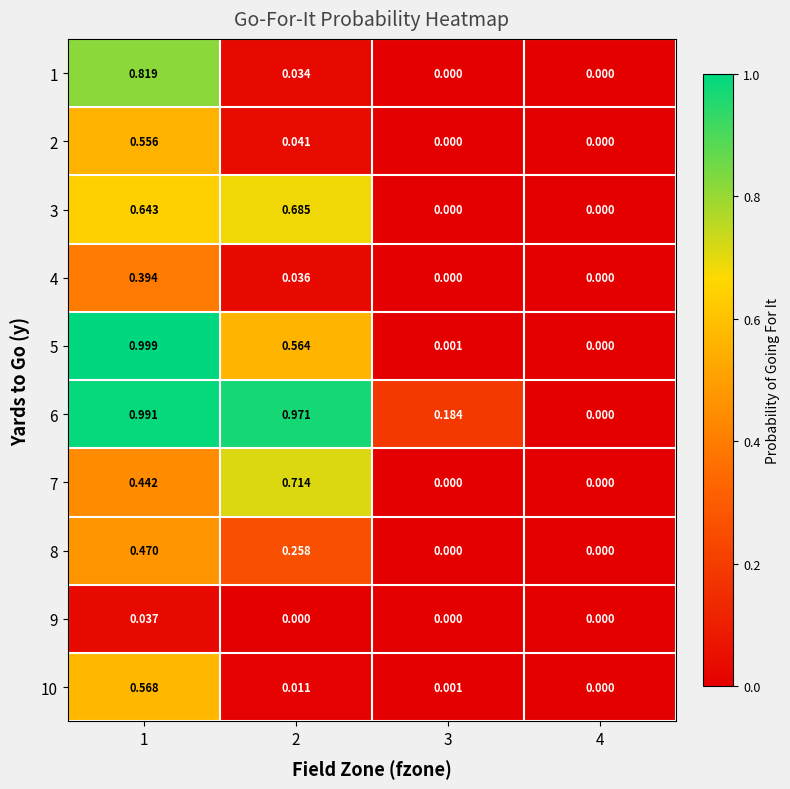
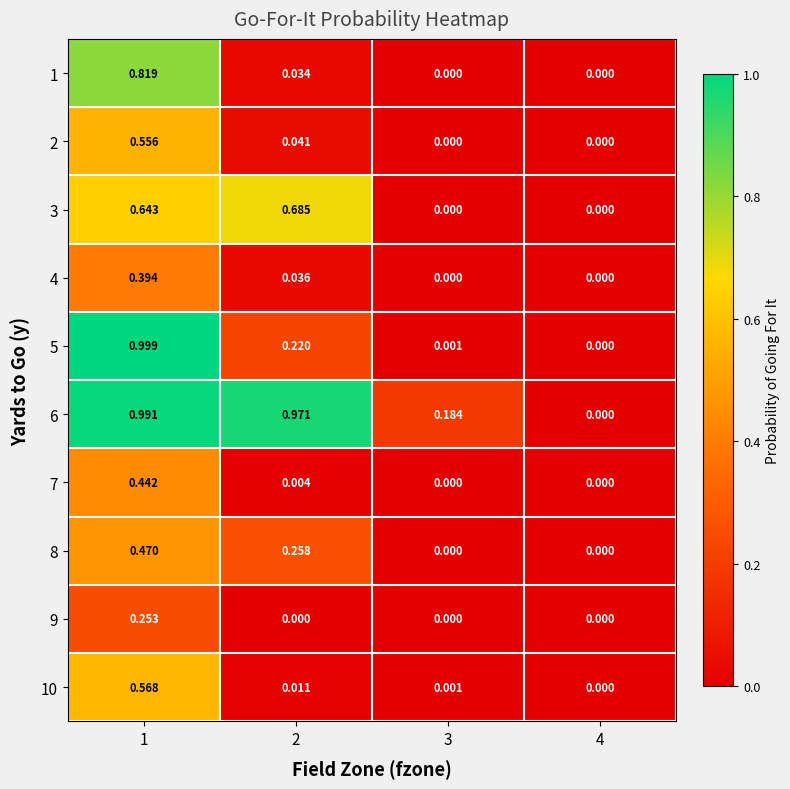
  {
    "1": {
      "1": 0.819,
      "2": 0.034,
      "3": 0.000,
      "4": 0.000
    },
    "2": {
      "1": 0.556,
      "2": 0.041,
      "3": 0.000,
      "4": 0.000
    },
    "3": {
      "1": 0.643,
      "2": 0.685,
      "3": 0.000,
      "4": 0.000
    },
    "4": {
      "1": 0.394,
      "2": 0.036,
      "3": 0.000,
      "4": 0.000
    },
    "5": {
      "1": 0.999,
-     "2": 0.564,
+     "2": 0.220,
      "3": 0.001,
      "4": 0.000
    },
    "6": {
      "1": 0.991,
      "2": 0.971,
      "3": 0.184,
      "4": 0.000
    },
    "7": {
      "1": 0.442,
-     "2": 0.714,
+     "2": 0.004,
      "3": 0.000,
      "4": 0.000
    },
    "8": {
      "1": 0.470,
      "2": 0.258,
      "3": 0.000,
      "4": 0.000
    },
    "9": {
-     "1": 0.037,
+     "1": 0.253,
      "2": 0.000,
      "3": 0.000,
      "4": 0.000
    },
    "10": {
      "1": 0.568,
      "2": 0.011,
      "3": 0.001,
      "4": 0.000
    }
  }
